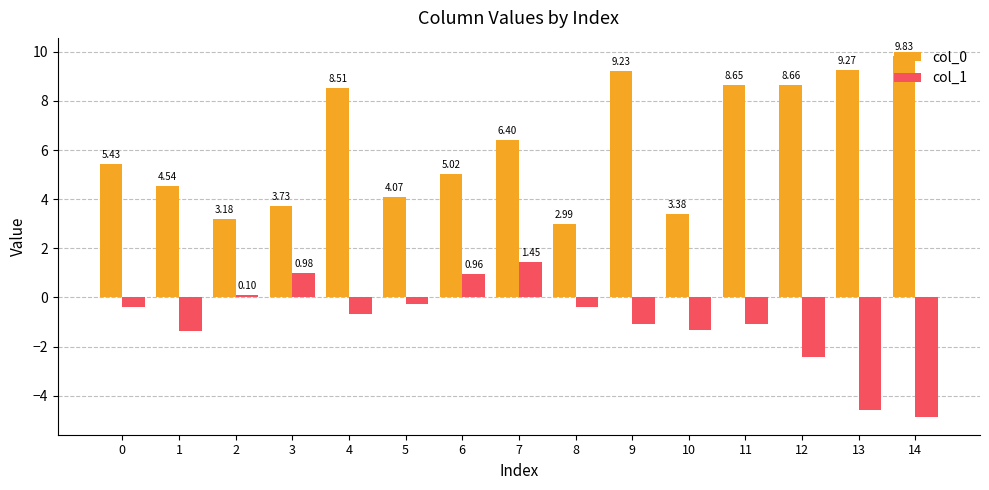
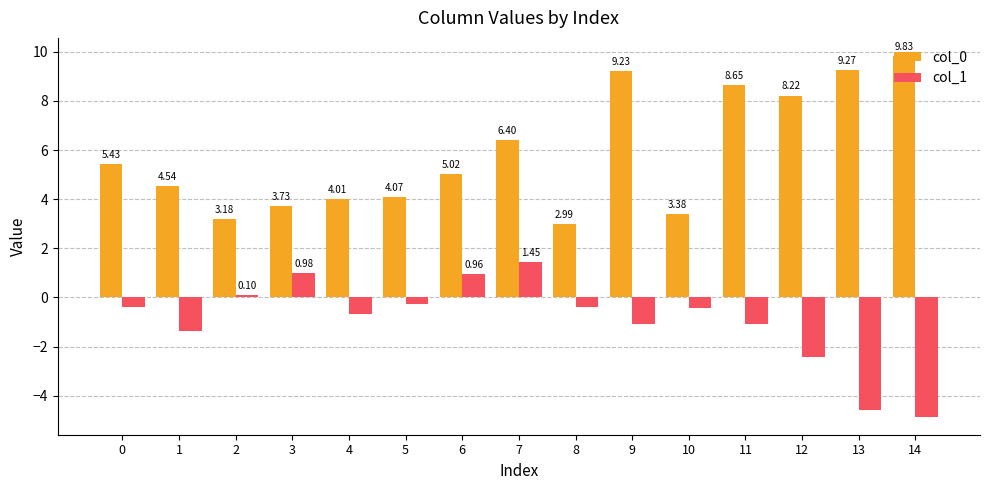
  {
    "col_0": {
      "0": 5.43,
      "1": 4.54,
      "2": 3.18,
      "3": 3.73,
-     "4": 8.51,
+     "4": 4.01,
      "5": 4.07,
      "6": 5.02,
      "7": 6.40,
      "8": 2.99,
      "9": 9.23,
      "10": 3.38,
      "11": 8.65,
-     "12": 8.66,
+     "12": 8.22,
      "13": 9.27,
      "14": 9.83
    },
    "col_1": {
      "0": -0.4,
      "1": -1.4,
      "4": -0.7,
      "5": -0.3,
      "8": -0.4,
      "9": -1.1,
-     "10": -1.3,
+     "10": -0.4,
      "11": -1.1,
      "12": -2.4,
      "13": -4.6,
      "14": -4.9
    }
  }
